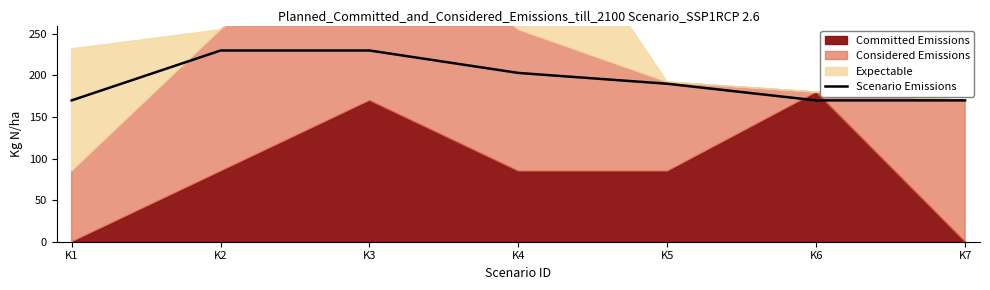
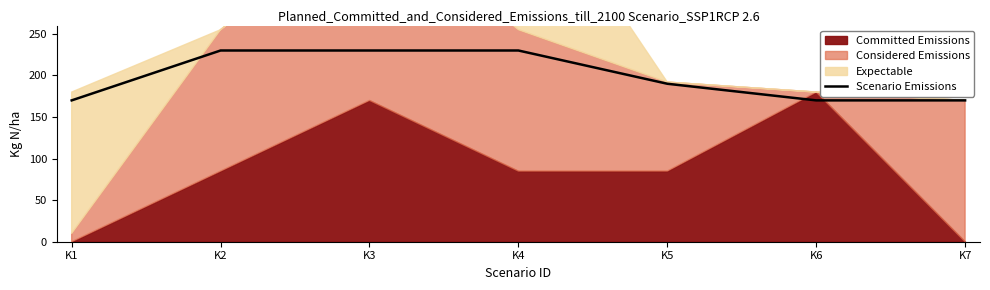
  {
    "Scenario Emissions": {
      "K1": 170,
      "K2": 230,
      "K3": 230,
-     "K4": 200,
+     "K4": 230,
      "K6": 170
    },
    "Committed Emissions": {
      "K1": 0,
      "K2": 90,
      "K3": 170,
      "K4": 90,
      "K5": 90,
      "K7": 0
    },
    "Considered Emissions": {
-     "K1": 90,
+     "K1": 10,
      "K4": 170
    },
    "Expectable": {
-     "K1": 150
+     "K1": 170
    }
  }
